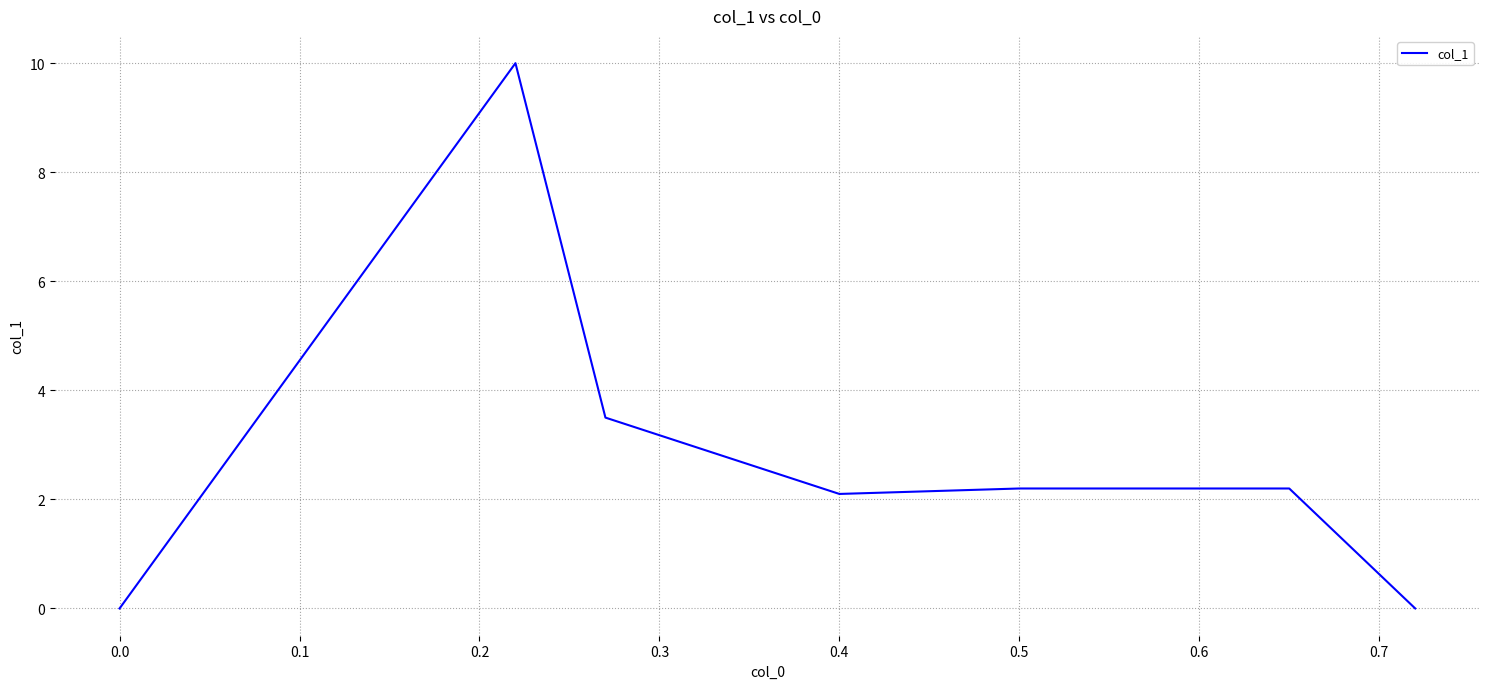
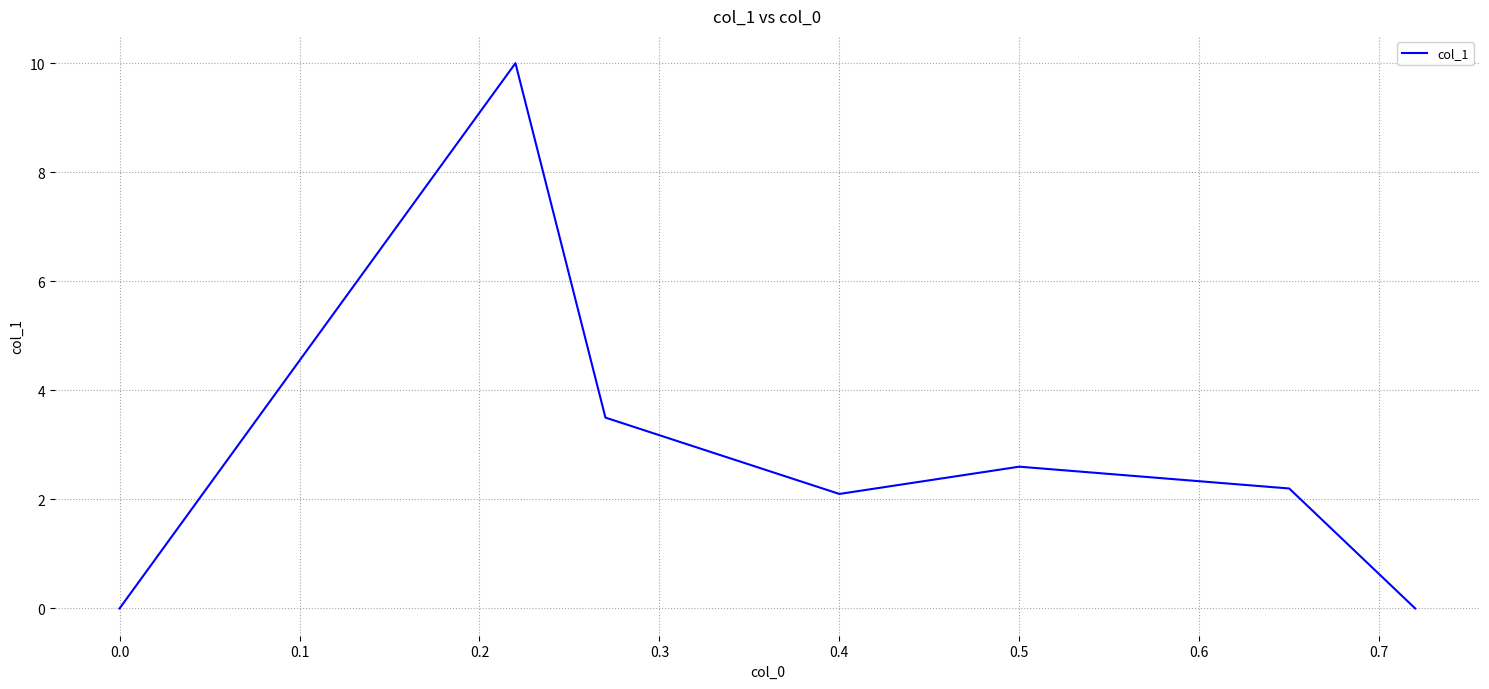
  {
    "0.0": 0.0,
    "0.4": 2.1,
-   "0.5": 2.2
+   "0.5": 2.6
  }
